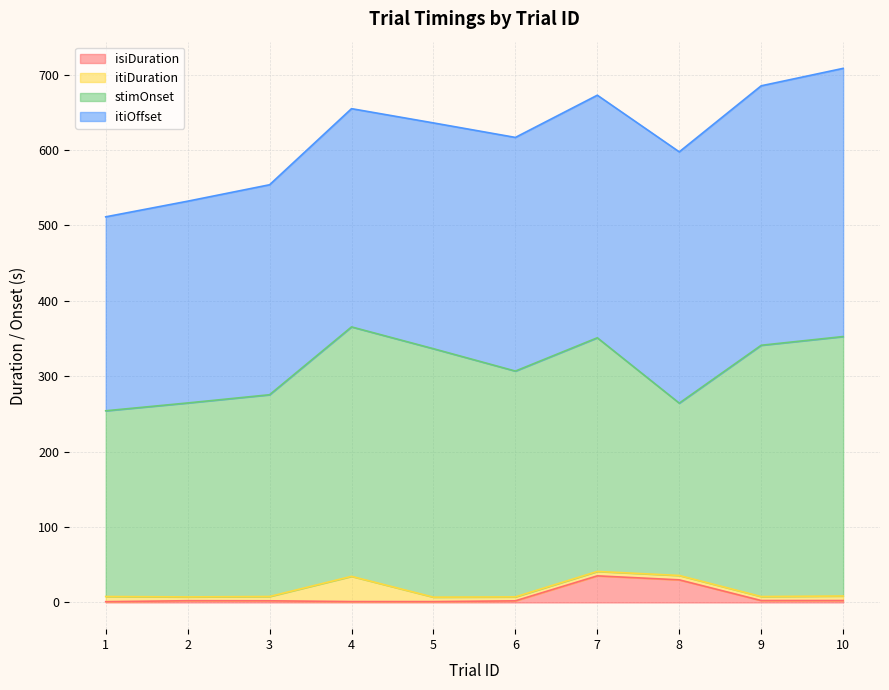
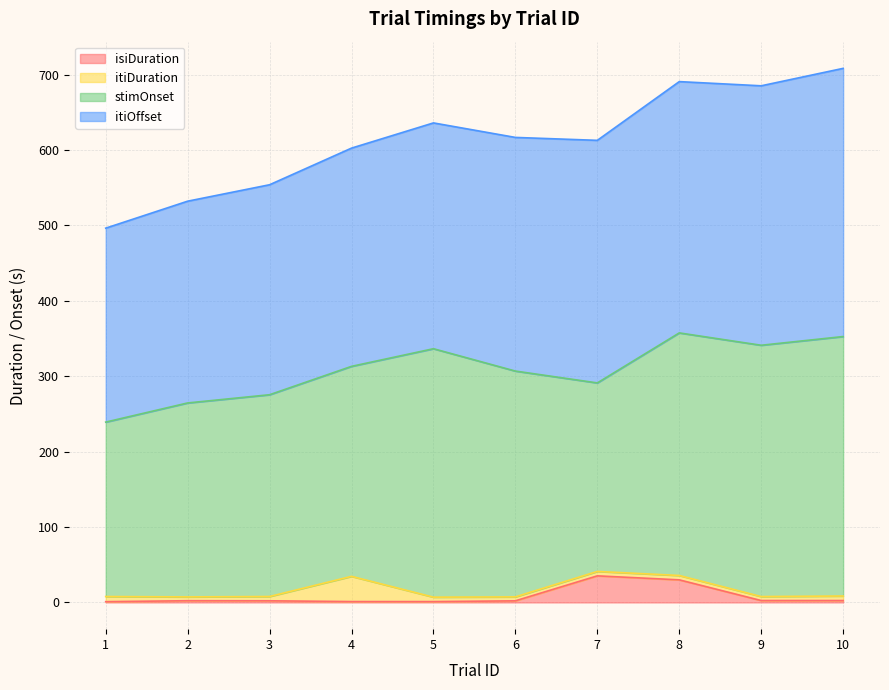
  {
    "isiDuration": {
      "1": 0,
      "2": 0,
      "3": 0,
      "4": 0,
      "5": 0,
      "6": 0,
      "7": 40,
      "8": 30,
      "9": 0,
      "10": 0
    },
    "itiDuration": {
      "1": 10,
      "2": 10,
      "3": 10,
      "4": 30,
      "5": 10,
      "6": 10,
      "7": 10,
      "8": 10,
      "9": 10,
      "10": 10
    },
    "stimOnset": {
-     "1": 250,
+     "1": 230,
      "2": 260,
      "3": 270,
-     "4": 330,
+     "4": 280,
      "5": 330,
      "6": 300,
-     "7": 310,
-     "8": 230,
+     "7": 250,
+     "8": 320,
      "9": 330,
      "10": 340
    },
    "itiOffset": {
      "1": 260,
      "2": 270,
      "3": 280,
      "4": 290,
      "5": 300,
      "6": 310,
      "7": 320,
      "8": 330,
      "9": 340,
      "10": 360
    }
  }
